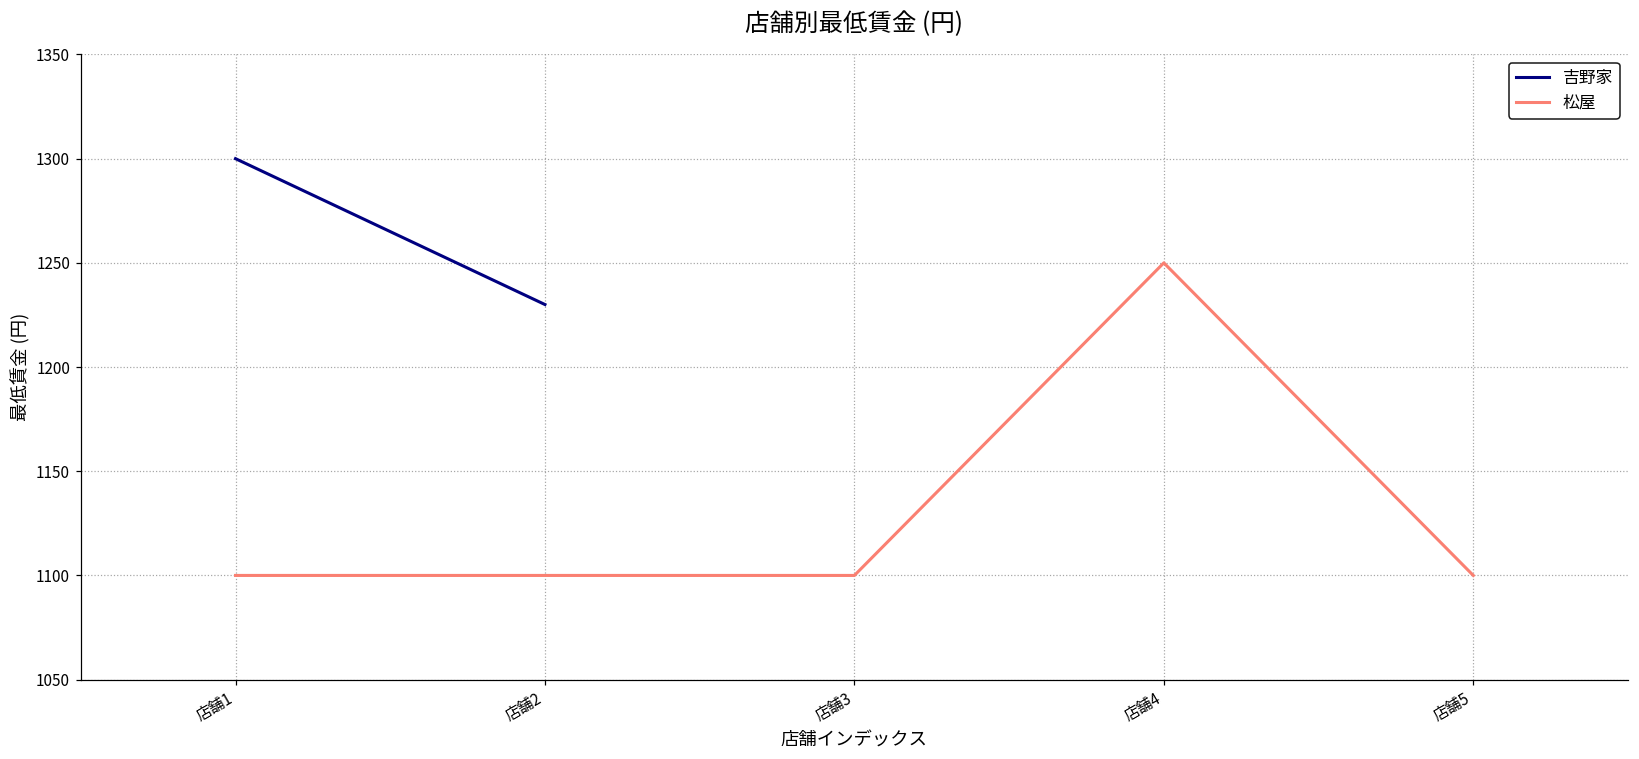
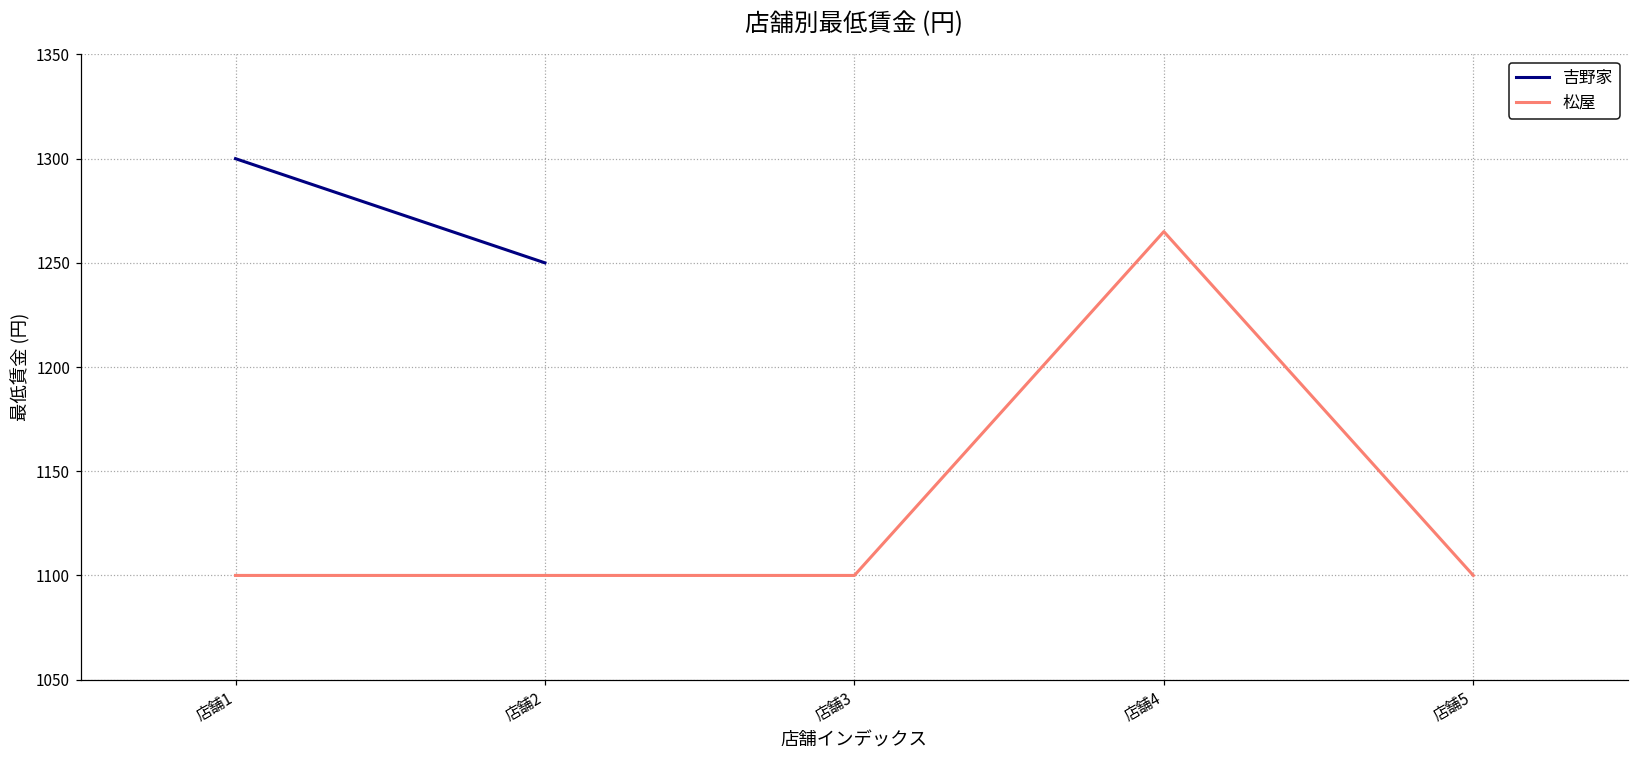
  {
    "吉野家": {
      "店舗1": 1300,
-     "店舗2": 1230
+     "店舗2": 1250
    },
    "松屋": {
      "店舗1": 1100,
      "店舗2": 1100,
      "店舗3": 1100,
-     "店舗4": 1250,
+     "店舗4": 1265,
      "店舗5": 1100
    }
  }
